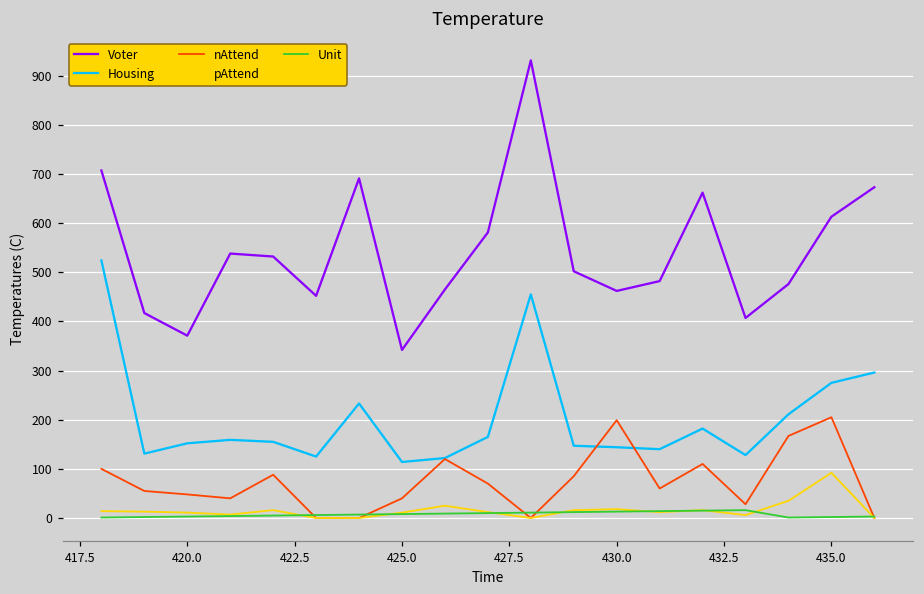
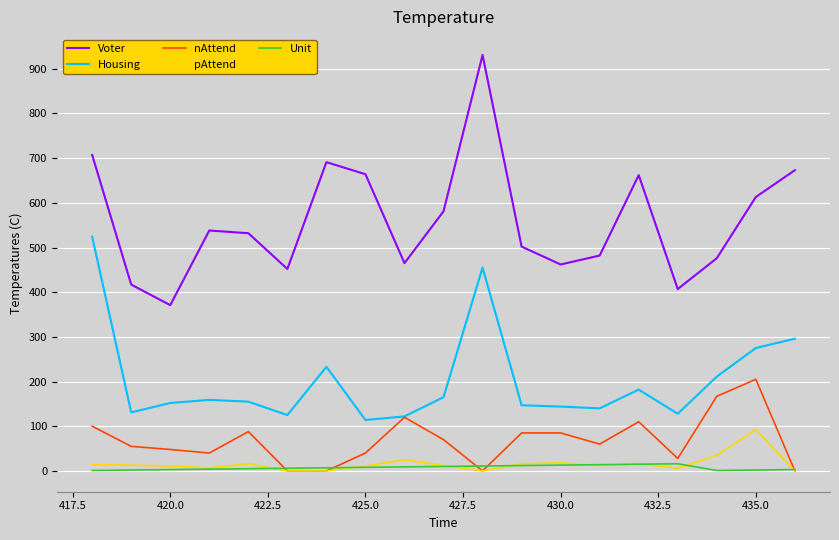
  {
    "Voter": {
      "420.0": 370,
-     "425.0": 340,
+     "425.0": 660,
      "430.0": 460,
      "435.0": 610
    },
    "Housing": {
      "420.0": 150,
      "425.0": 110,
      "430.0": 140,
      "435.0": 280
    },
    "nAttend": {
      "420.0": 50,
      "425.0": 40,
-     "430.0": 200,
+     "430.0": 90,
      "435.0": 210
    },
    "pAttend": {
      "420.0": 10,
      "435.0": 90
    },
    "Unit": {
      "420.0": 0,
      "435.0": 0
    }
  }
